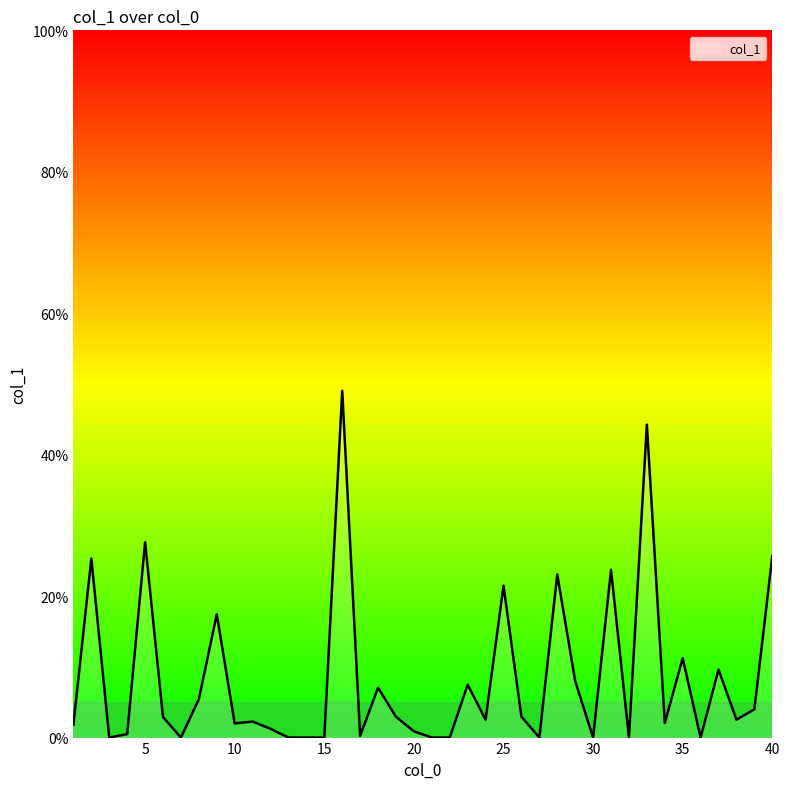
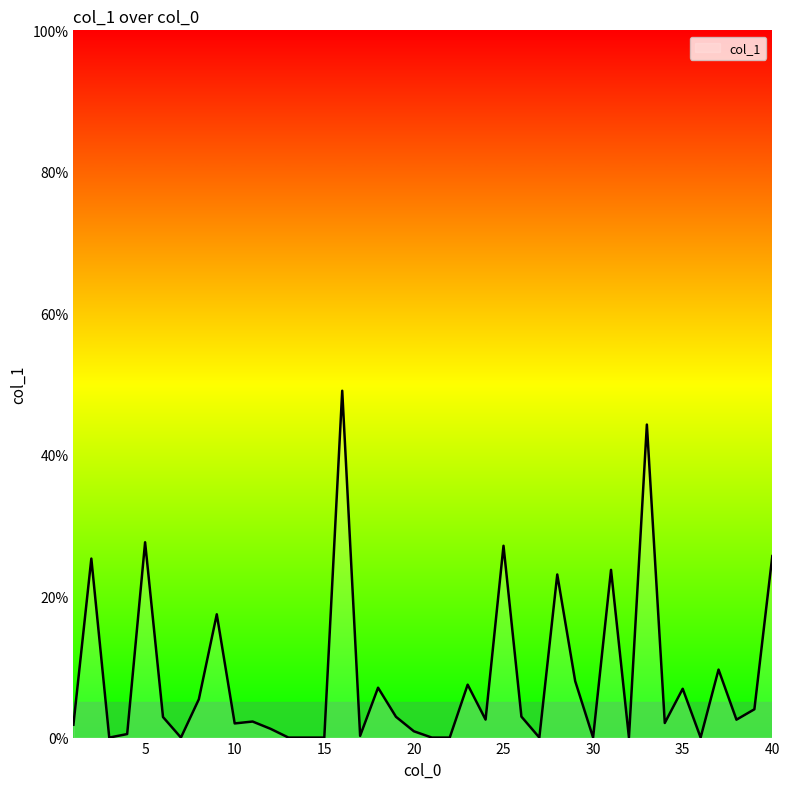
  {
    "5": "28%",
-   "25": "21%",
-   "35": "11%",
+   "25": "27%",
+   "35": "7%",
    "40": "26%"
  }
